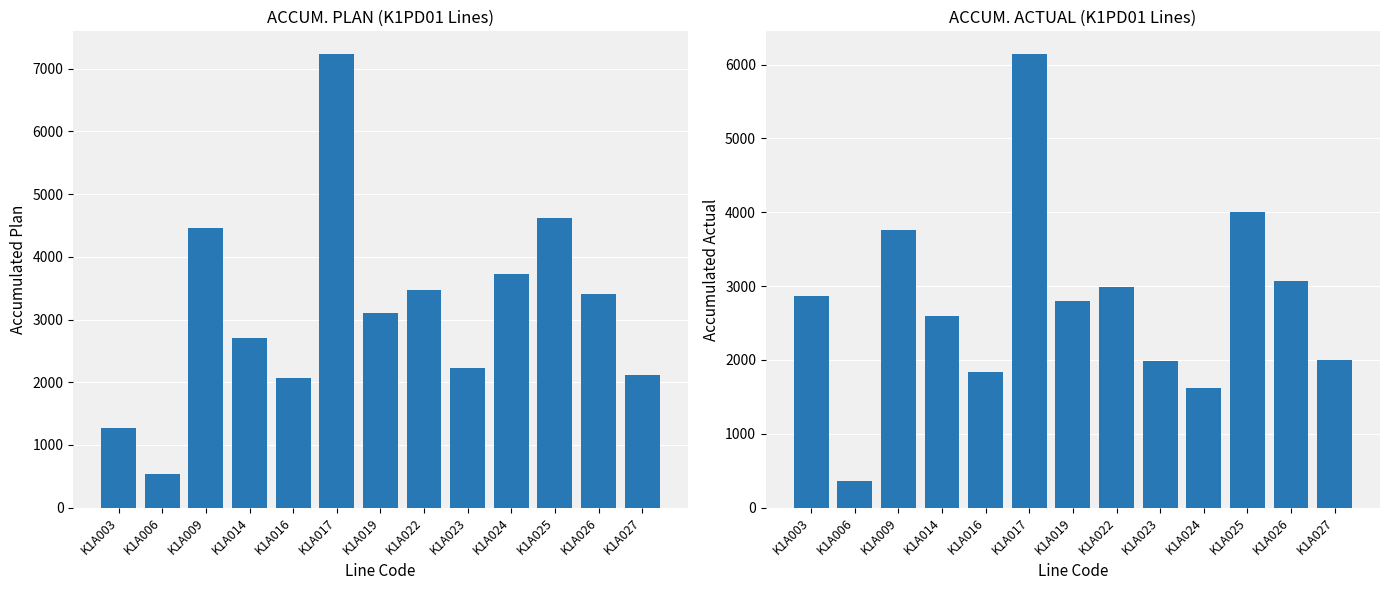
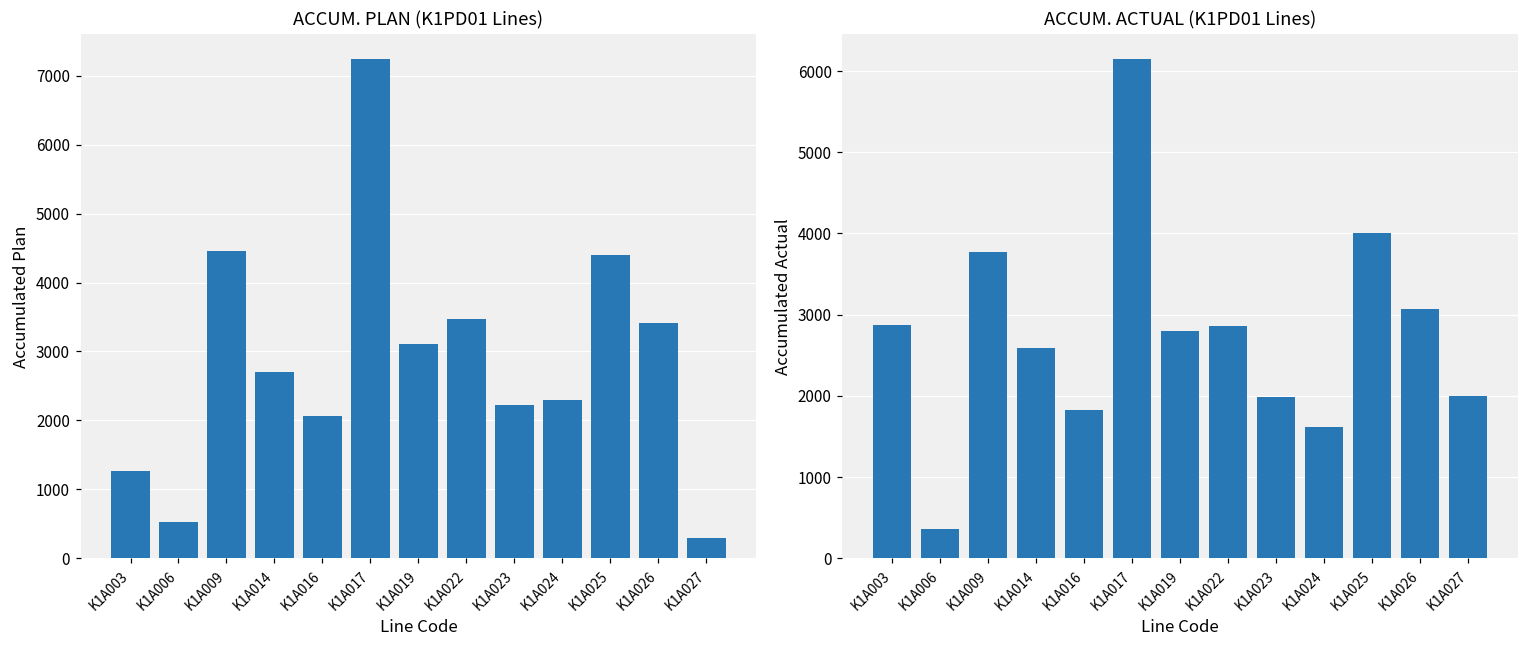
  {
    "ACCUM. PLAN (K1PD01 Lines)": {
      "K1A003": 1300,
      "K1A006": 500,
      "K1A009": 4500,
      "K1A014": 2700,
      "K1A016": 2100,
      "K1A017": 7200,
      "K1A019": 3100,
      "K1A022": 3500,
      "K1A023": 2200,
-     "K1A024": 3700,
-     "K1A025": 4600,
+     "K1A024": 2300,
+     "K1A025": 4400,
      "K1A026": 3400,
-     "K1A027": 2100
+     "K1A027": 300
    },
    "ACCUM. ACTUAL (K1PD01 Lines)": {
      "K1A003": 2900,
      "K1A006": 400,
      "K1A009": 3800,
      "K1A014": 2600,
      "K1A016": 1800,
      "K1A017": 6100,
      "K1A019": 2800,
-     "K1A022": 3000,
+     "K1A022": 2900,
      "K1A023": 2000,
      "K1A024": 1600,
      "K1A025": 4000,
      "K1A026": 3100,
      "K1A027": 2000
    }
  }
